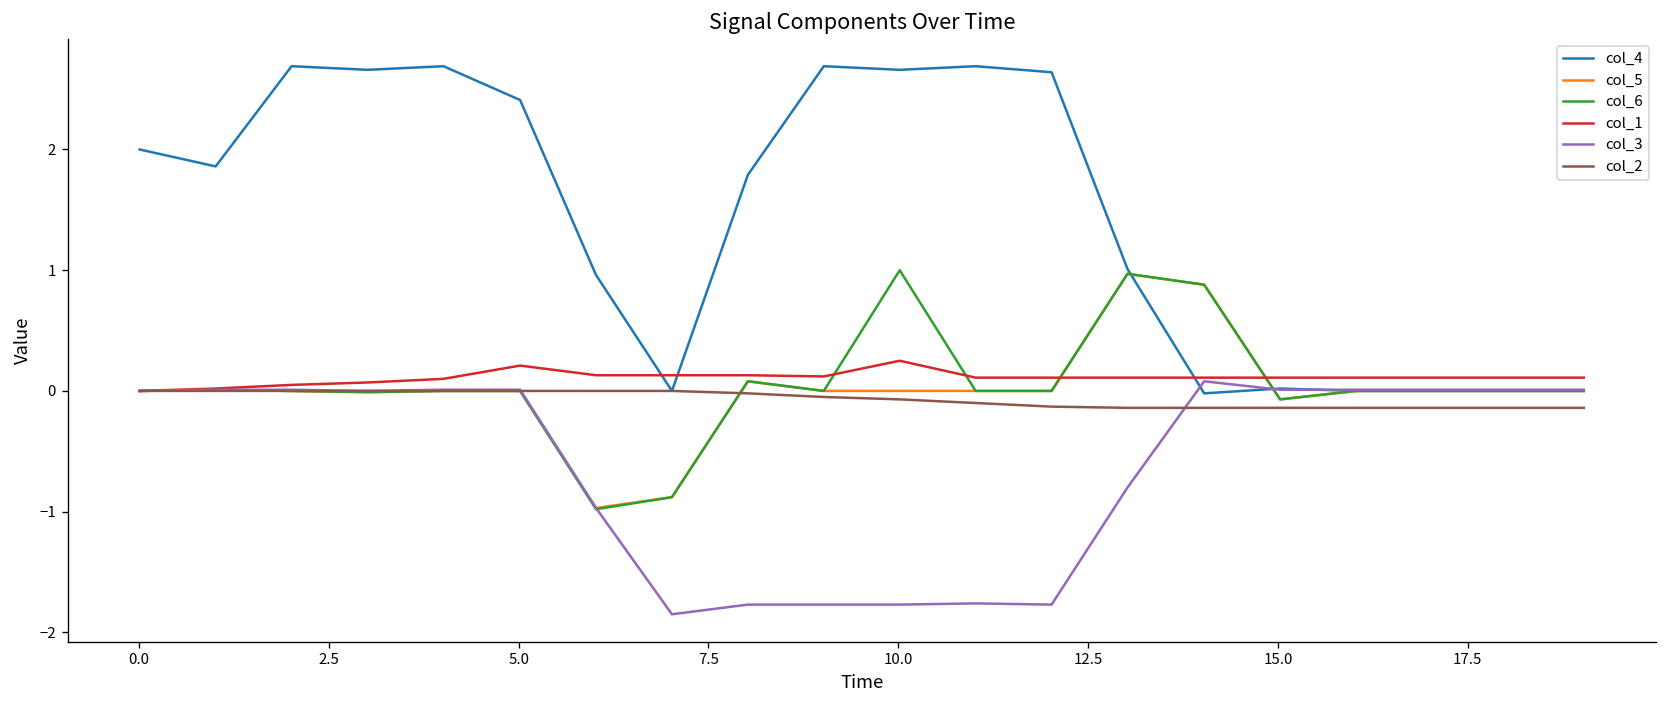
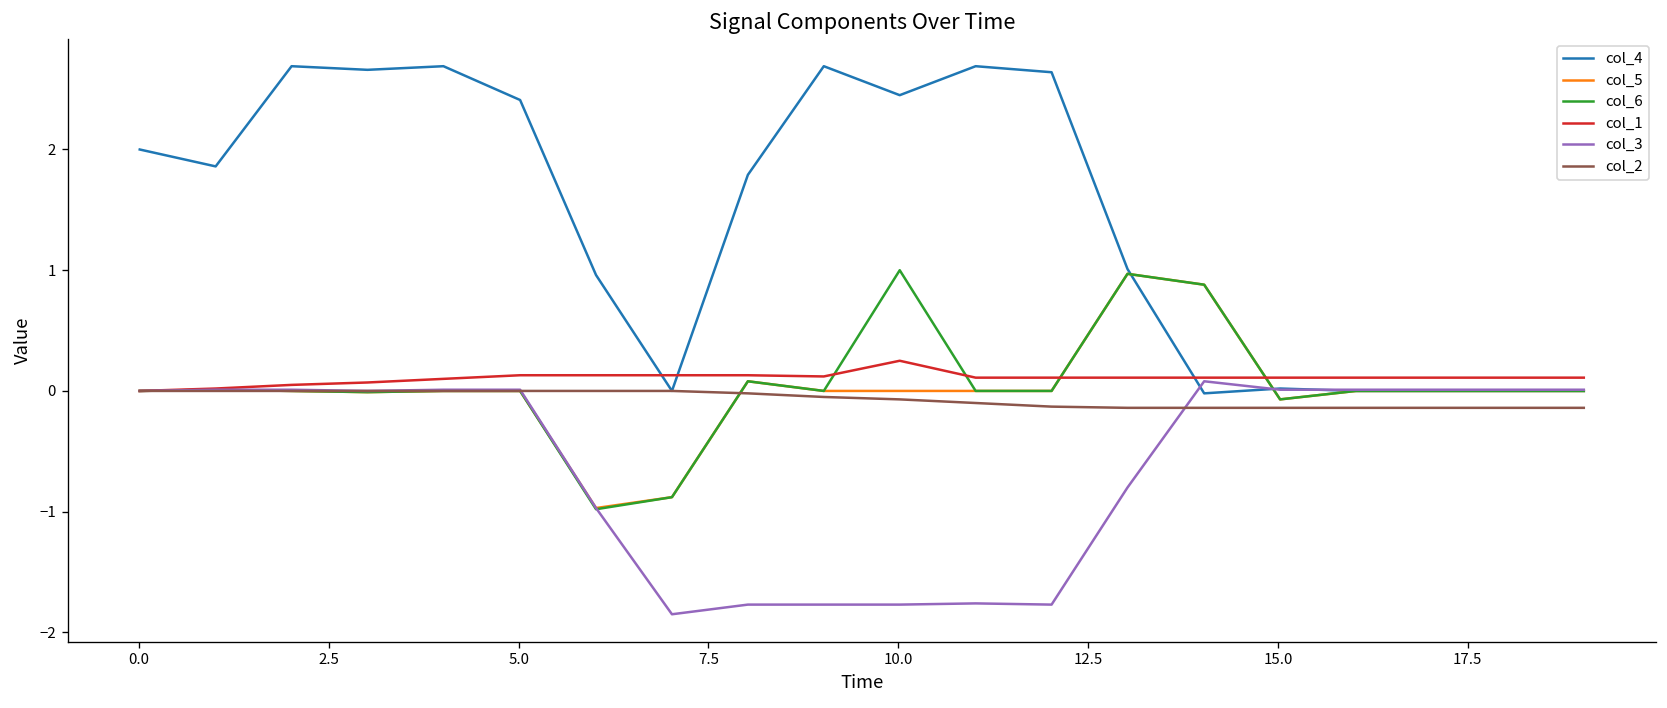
  {
    "col_4": {
      "0.0": 2.00,
      "5.0": 2.41,
-     "10.0": 2.66
+     "10.0": 2.45
    },
    "col_5": {
      "10.0": 0.00
    },
    "col_6": {
      "10.0": 1.00
    },
    "col_1": {
-     "5.0": 0.21,
+     "5.0": 0.13,
      "10.0": 0.25
    },
    "col_3": {
      "10.0": -1.77
    },
    "col_2": {
      "10.0": -0.07
    }
  }
